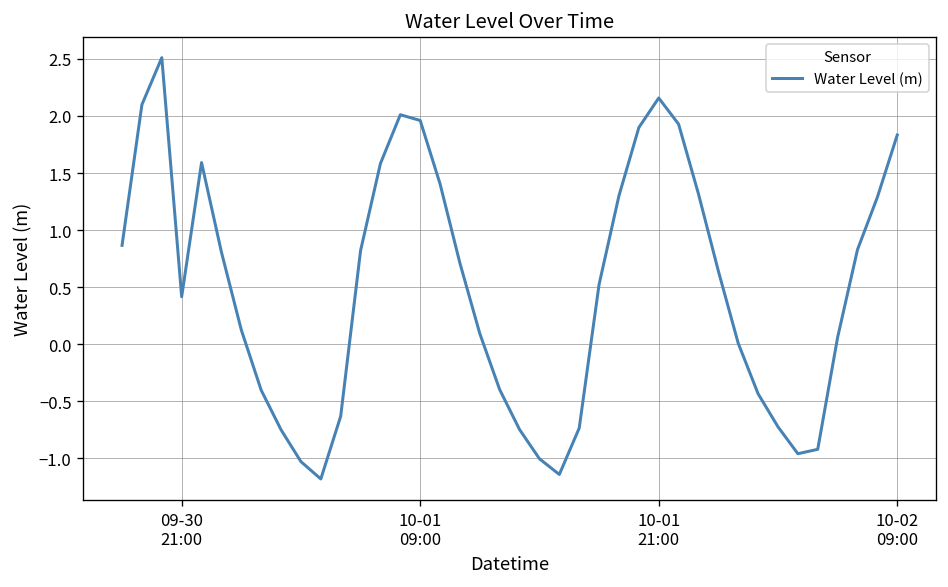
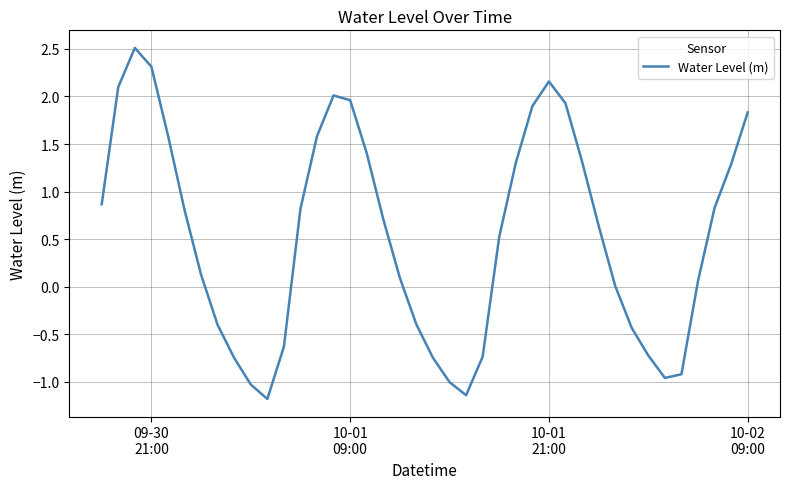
  {
-   "09-30 21:00": 0.4,
+   "09-30 21:00": 2.3,
    "10-01 09:00": 2.0,
    "10-01 21:00": 2.2,
    "10-02 09:00": 1.8
  }
